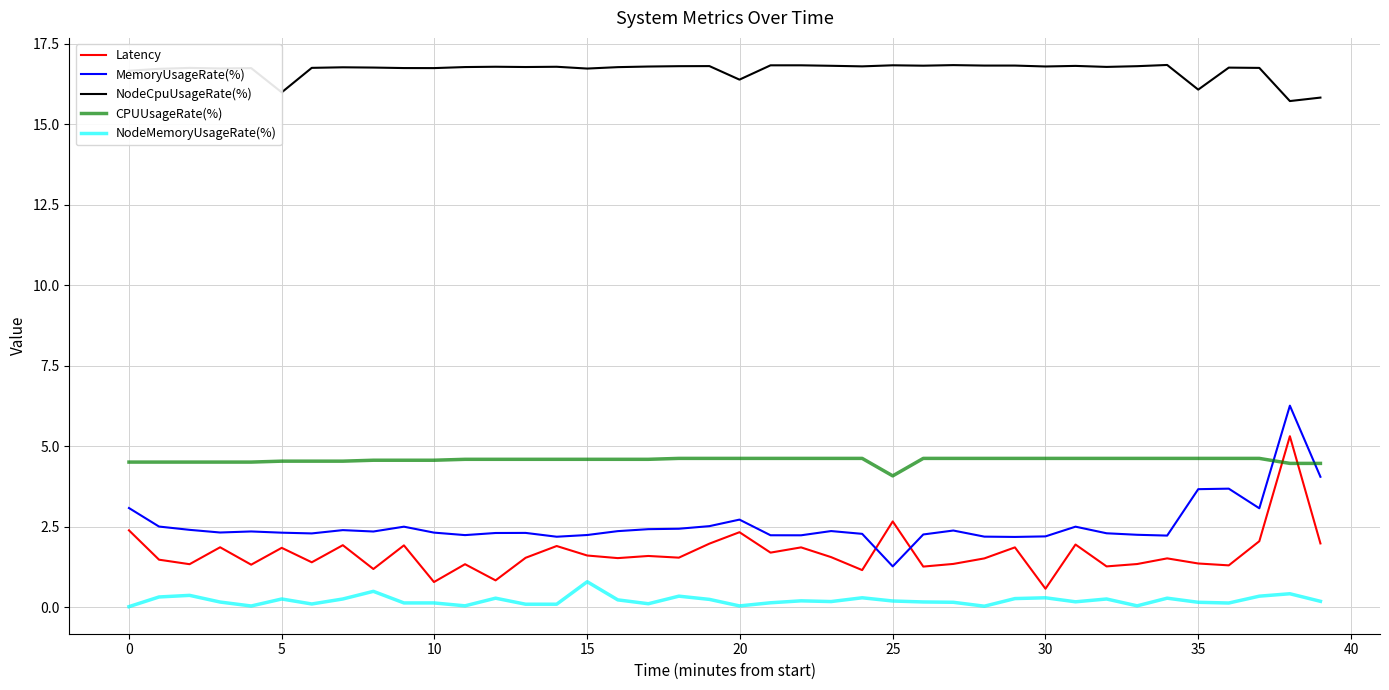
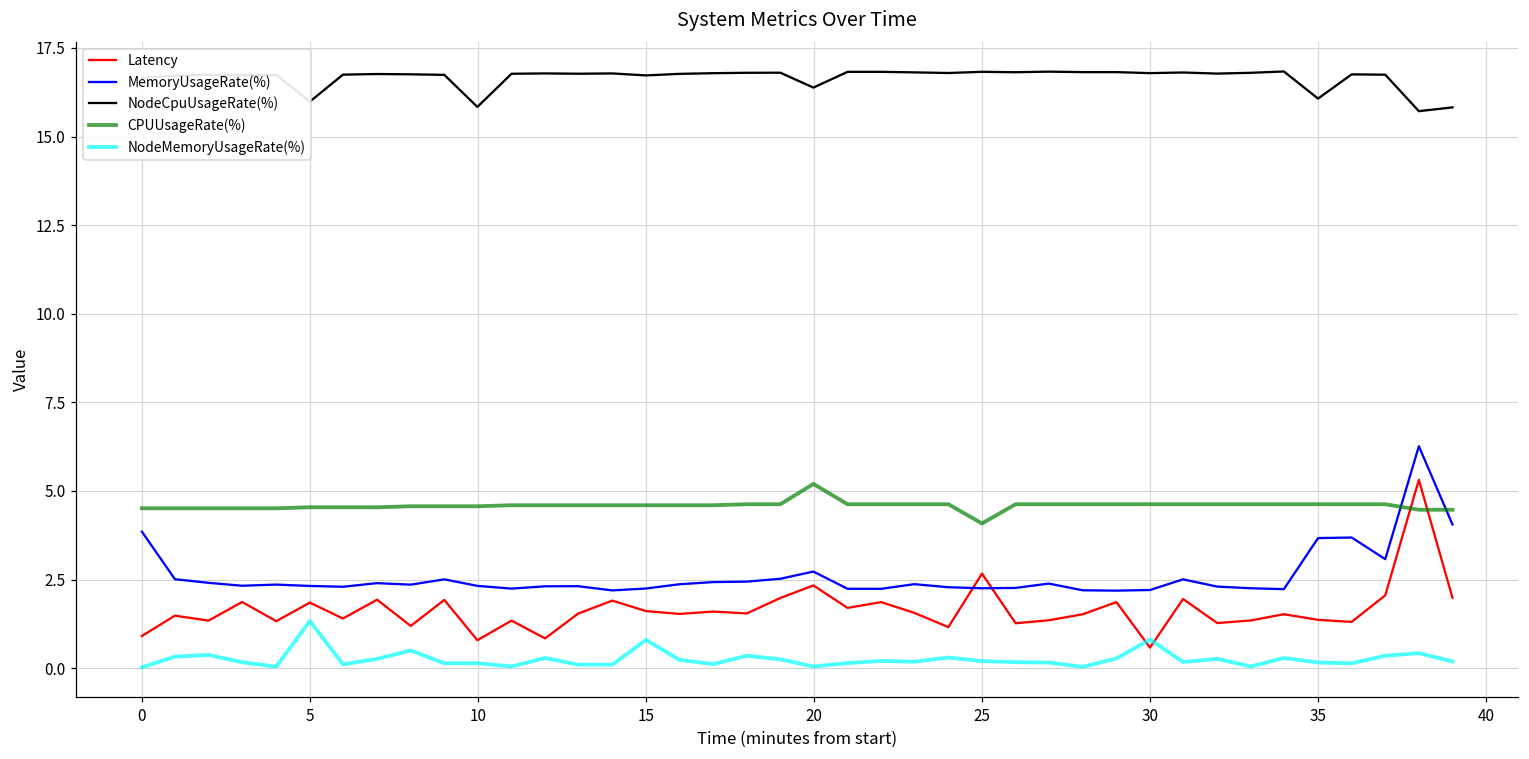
  {
    "Latency": {
-     "0": 2.4,
+     "0": 0.9,
      "5": 1.8,
      "10": 0.8,
      "15": 1.6,
      "20": 2.3,
      "25": 2.7,
      "30": 0.6,
      "35": 1.4
    },
    "MemoryUsageRate(%)": {
-     "0": 3.1,
+     "0": 3.9,
      "5": 2.3,
      "10": 2.3,
      "15": 2.2,
      "20": 2.7,
-     "25": 1.3,
+     "25": 2.3,
      "30": 2.2,
      "35": 3.7
    },
    "NodeCpuUsageRate(%)": {
      "5": 16.0,
-     "10": 16.7,
+     "10": 15.8,
      "15": 16.7,
      "20": 16.4,
      "25": 16.8,
      "30": 16.8,
      "35": 16.1
    },
    "CPUUsageRate(%)": {
      "0": 4.5,
      "5": 4.5,
      "10": 4.6,
      "15": 4.6,
-     "20": 4.6,
+     "20": 5.2,
      "25": 4.1,
      "30": 4.6,
      "35": 4.6
    },
    "NodeMemoryUsageRate(%)": {
      "0": 0.0,
-     "5": 0.3,
+     "5": 1.3,
      "10": 0.1,
      "15": 0.8,
      "20": 0.0,
      "25": 0.2,
-     "30": 0.3,
+     "30": 0.8,
      "35": 0.2
    }
  }
